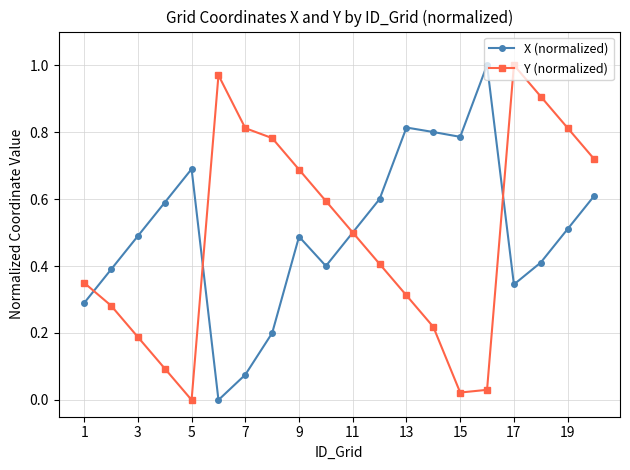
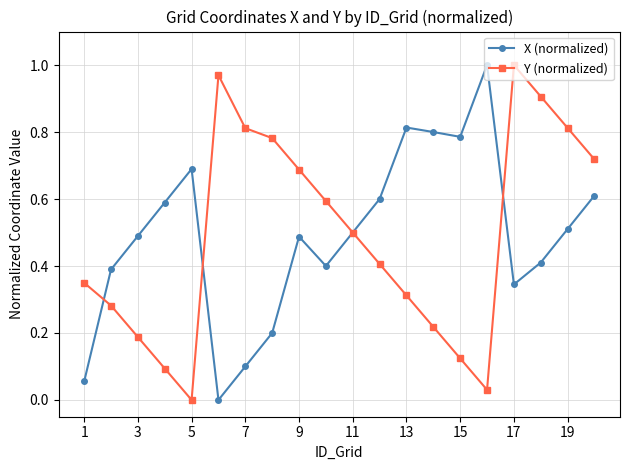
  {
    "X (normalized)": {
-     "1": 0.29,
+     "1": 0.06,
      "3": 0.49,
      "5": 0.69,
-     "7": 0.08,
+     "7": 0.10,
      "9": 0.49,
      "13": 0.81,
      "15": 0.79,
      "17": 0.34,
      "19": 0.51
    },
    "Y (normalized)": {
      "1": 0.35,
      "3": 0.19,
      "5": 0.00,
      "7": 0.81,
      "9": 0.69,
      "13": 0.31,
-     "15": 0.02,
+     "15": 0.12,
      "19": 0.81
    }
  }
